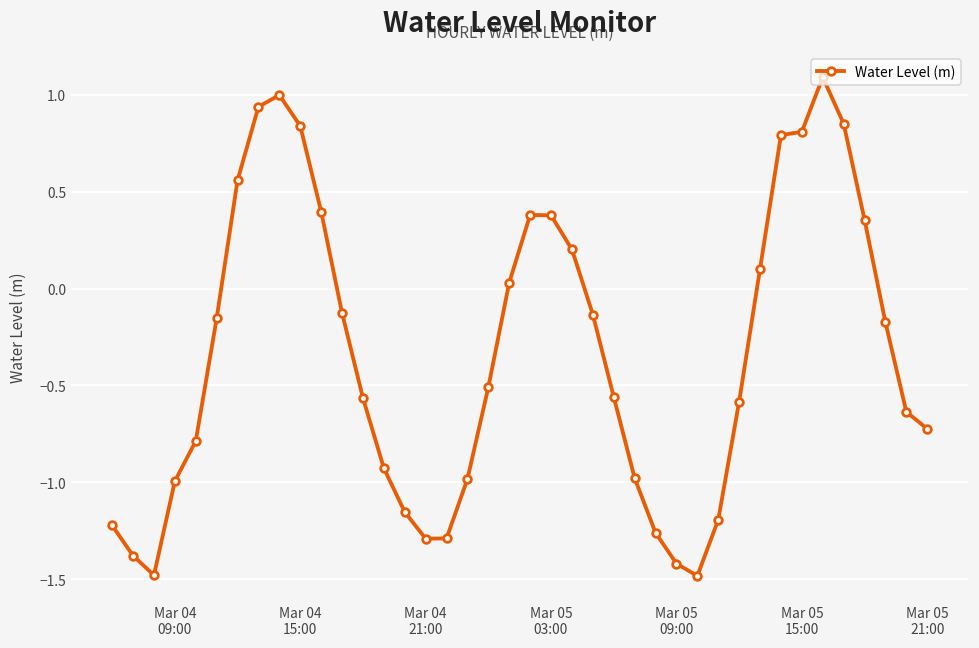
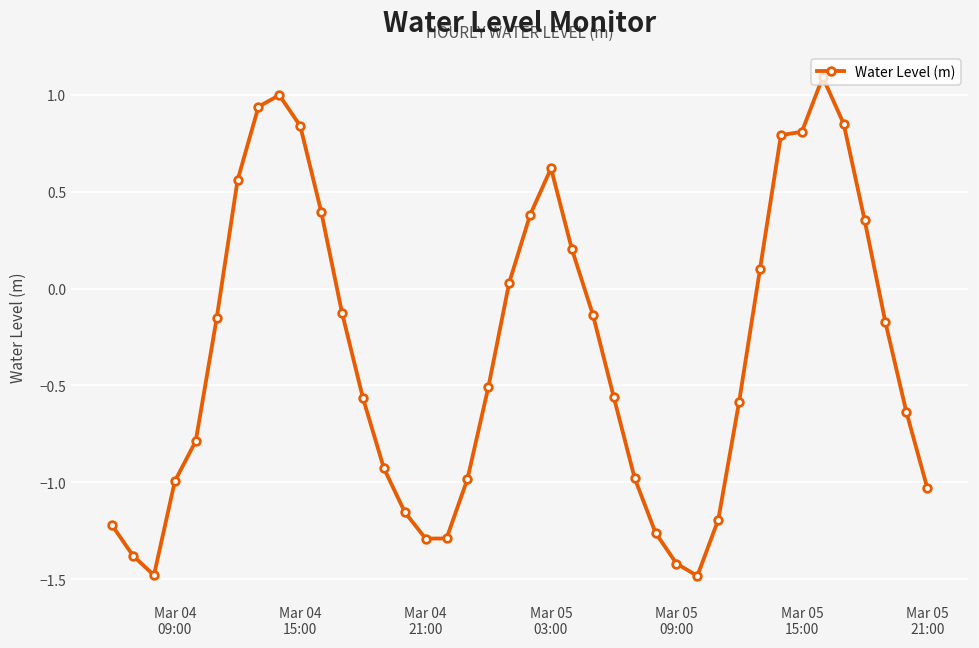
  {
    "Mar 04 09:00": -0.99,
    "Mar 04 15:00": 0.84,
    "Mar 04 21:00": -1.29,
-   "Mar 05 03:00": 0.38,
+   "Mar 05 03:00": 0.62,
    "Mar 05 09:00": -1.42,
    "Mar 05 15:00": 0.81,
-   "Mar 05 21:00": -0.72
+   "Mar 05 21:00": -1.03
  }
